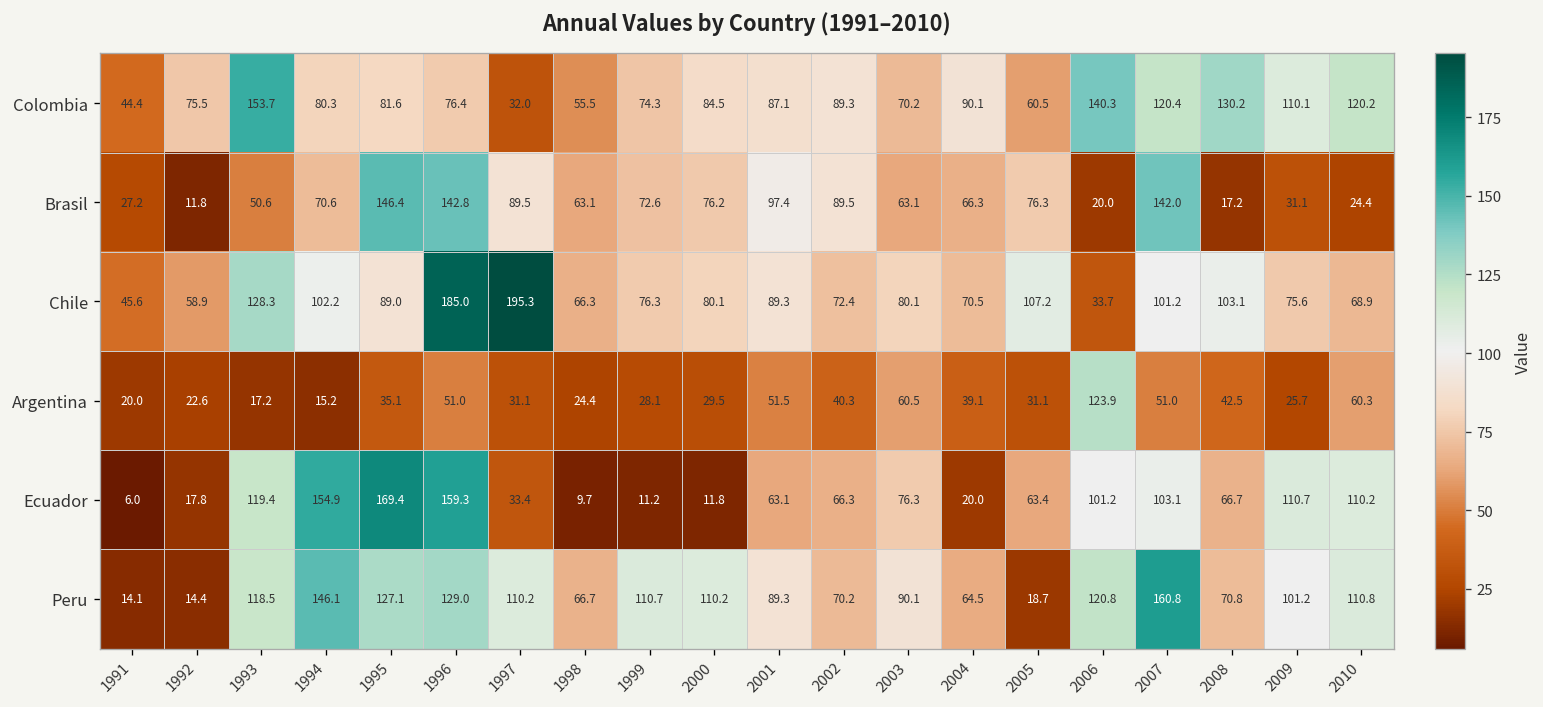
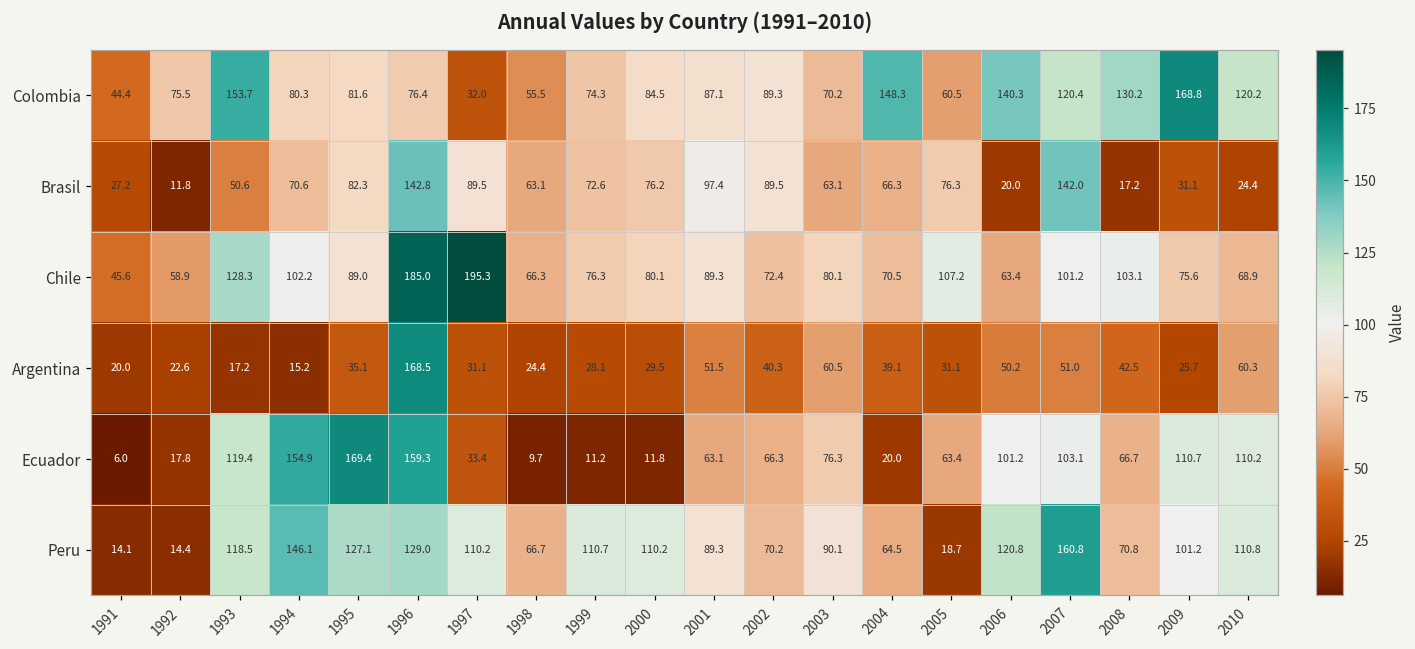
  {
    "Colombia": {
      "1991": 44.4,
      "1992": 75.5,
      "1993": 153.7,
      "1994": 80.3,
      "1995": 81.6,
      "1996": 76.4,
      "1997": 32.0,
      "1998": 55.5,
      "1999": 74.3,
      "2000": 84.5,
      "2001": 87.1,
      "2002": 89.3,
      "2003": 70.2,
-     "2004": 90.1,
+     "2004": 148.3,
      "2005": 60.5,
      "2006": 140.3,
      "2007": 120.4,
      "2008": 130.2,
-     "2009": 110.1,
+     "2009": 168.8,
      "2010": 120.2
    },
    "Brasil": {
      "1991": 27.2,
      "1992": 11.8,
      "1993": 50.6,
      "1994": 70.6,
-     "1995": 146.4,
+     "1995": 82.3,
      "1996": 142.8,
      "1997": 89.5,
      "1998": 63.1,
      "1999": 72.6,
      "2000": 76.2,
      "2001": 97.4,
      "2002": 89.5,
      "2003": 63.1,
      "2004": 66.3,
      "2005": 76.3,
      "2006": 20.0,
      "2007": 142.0,
      "2008": 17.2,
      "2009": 31.1,
      "2010": 24.4
    },
    "Chile": {
      "1991": 45.6,
      "1992": 58.9,
      "1993": 128.3,
      "1994": 102.2,
      "1995": 89.0,
      "1996": 185.0,
      "1997": 195.3,
      "1998": 66.3,
      "1999": 76.3,
      "2000": 80.1,
      "2001": 89.3,
      "2002": 72.4,
      "2003": 80.1,
      "2004": 70.5,
      "2005": 107.2,
-     "2006": 33.7,
+     "2006": 63.4,
      "2007": 101.2,
      "2008": 103.1,
      "2009": 75.6,
      "2010": 68.9
    },
    "Argentina": {
      "1991": 20.0,
      "1992": 22.6,
      "1993": 17.2,
      "1994": 15.2,
      "1995": 35.1,
-     "1996": 51.0,
+     "1996": 168.5,
      "1997": 31.1,
      "1998": 24.4,
      "1999": 28.1,
      "2000": 29.5,
      "2001": 51.5,
      "2002": 40.3,
      "2003": 60.5,
      "2004": 39.1,
      "2005": 31.1,
-     "2006": 123.9,
+     "2006": 50.2,
      "2007": 51.0,
      "2008": 42.5,
      "2009": 25.7,
      "2010": 60.3
    },
    "Ecuador": {
      "1991": 6.0,
      "1992": 17.8,
      "1993": 119.4,
      "1994": 154.9,
      "1995": 169.4,
      "1996": 159.3,
      "1997": 33.4,
      "1998": 9.7,
      "1999": 11.2,
      "2000": 11.8,
      "2001": 63.1,
      "2002": 66.3,
      "2003": 76.3,
      "2004": 20.0,
      "2005": 63.4,
      "2006": 101.2,
      "2007": 103.1,
      "2008": 66.7,
      "2009": 110.7,
      "2010": 110.2
    },
    "Peru": {
      "1991": 14.1,
      "1992": 14.4,
      "1993": 118.5,
      "1994": 146.1,
      "1995": 127.1,
      "1996": 129.0,
      "1997": 110.2,
      "1998": 66.7,
      "1999": 110.7,
      "2000": 110.2,
      "2001": 89.3,
      "2002": 70.2,
      "2003": 90.1,
      "2004": 64.5,
      "2005": 18.7,
      "2006": 120.8,
      "2007": 160.8,
      "2008": 70.8,
      "2009": 101.2,
      "2010": 110.8
    }
  }
